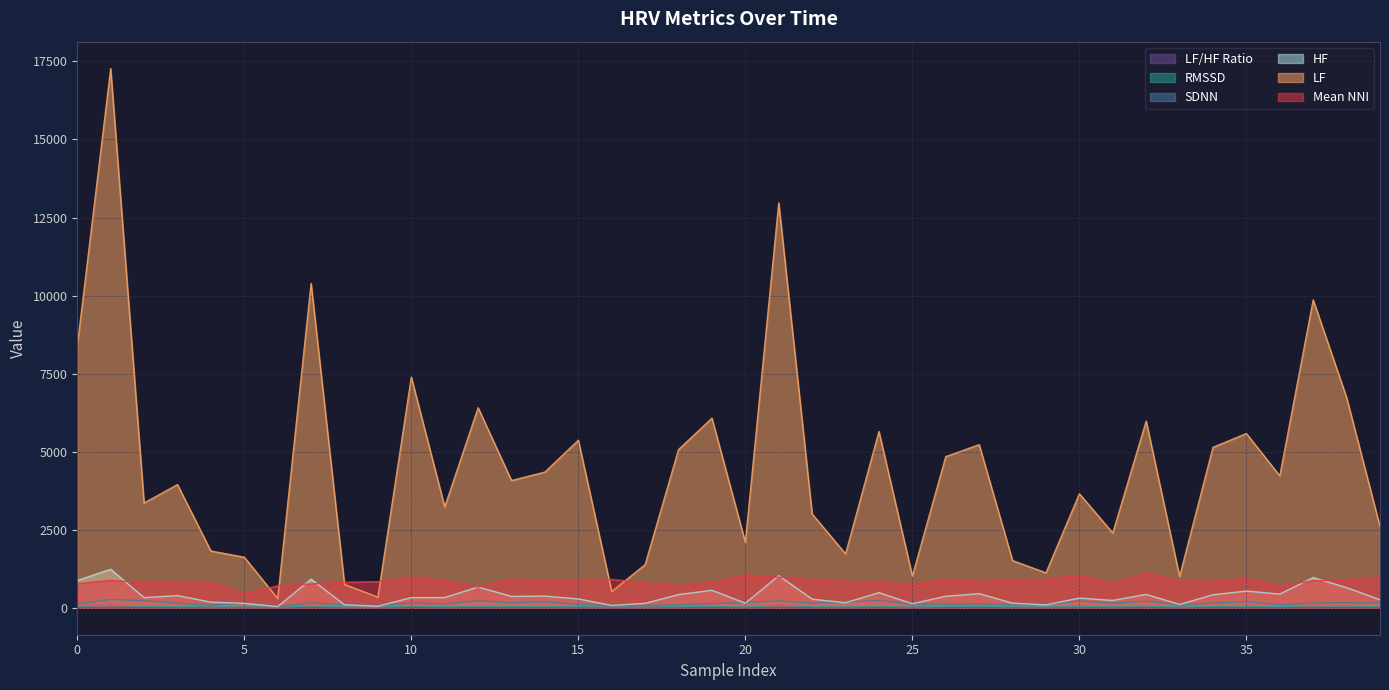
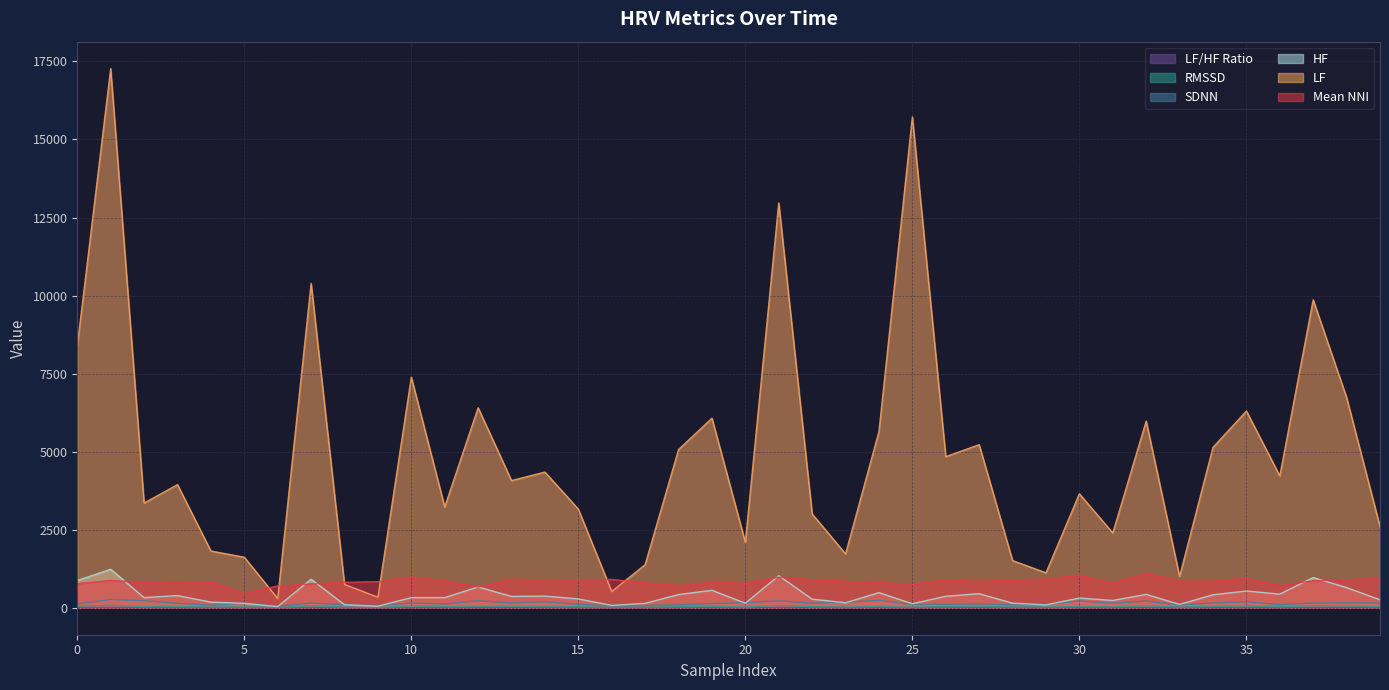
  {
    "HF": {
      "0": 900,
      "10": 300,
      "15": 300,
      "30": 300,
      "35": 500
    },
    "LF": {
      "0": 8400,
      "5": 1600,
      "10": 7400,
-     "15": 5400,
+     "15": 3200,
      "20": 2100,
-     "25": 1000,
+     "25": 15700,
      "30": 3700,
-     "35": 5600
+     "35": 6300
    },
    "Mean NNI": {
      "0": 800,
      "5": 500,
      "10": 1000,
      "15": 900,
-     "20": 1100,
+     "20": 800,
      "25": 700,
      "30": 1000,
      "35": 900
    }
  }
